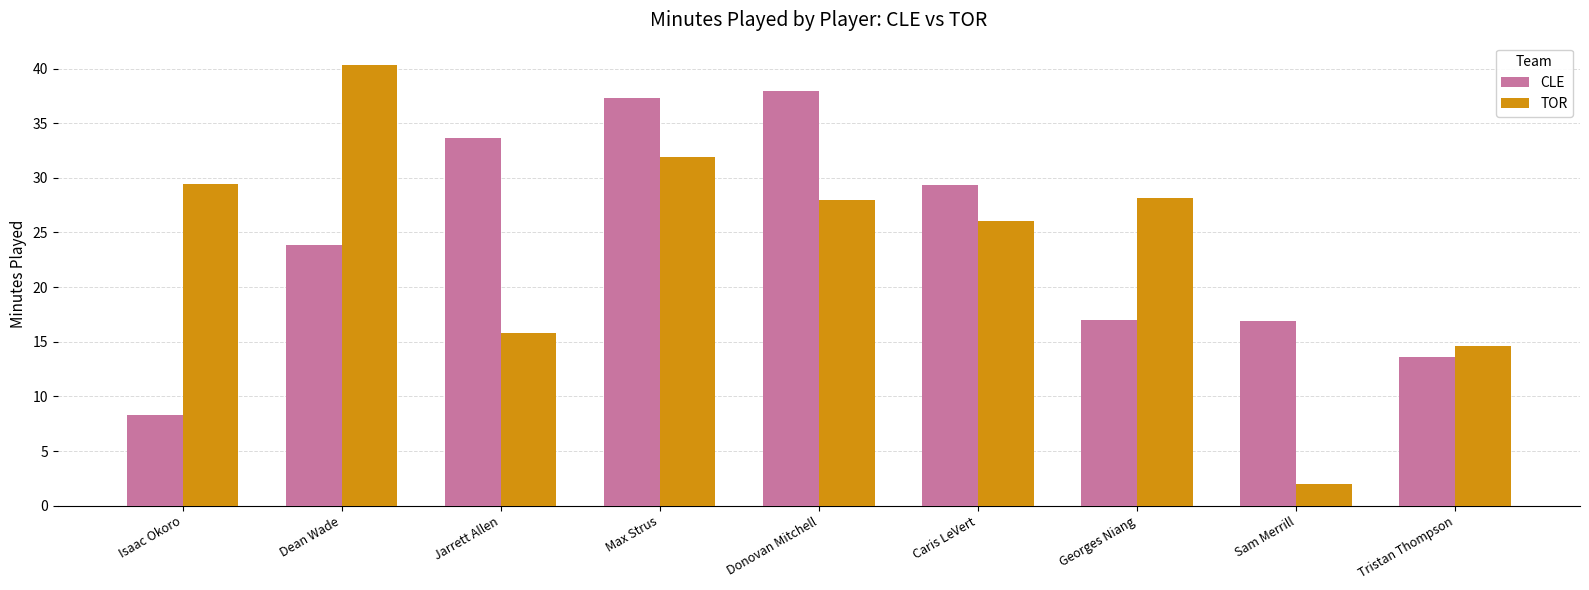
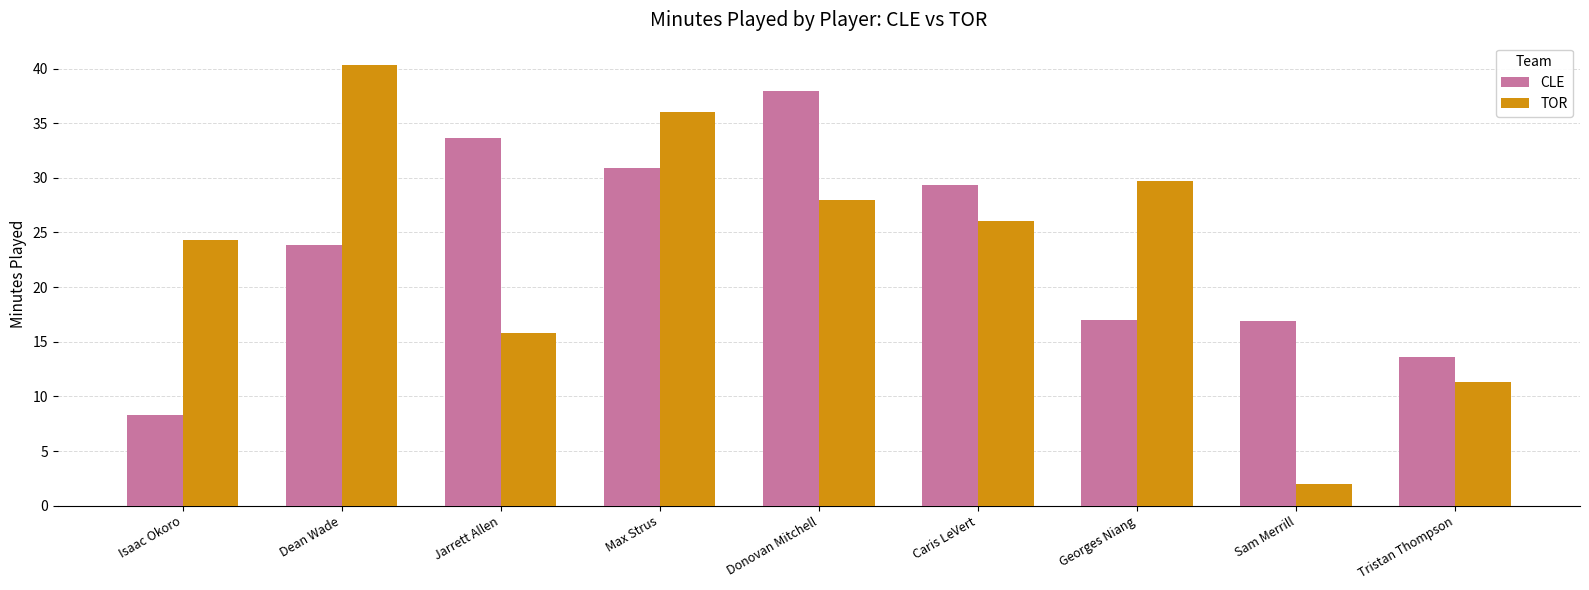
  {
    "CLE": {
      "Isaac Okoro": 8.3,
      "Dean Wade": 23.8,
      "Jarrett Allen": 33.6,
-     "Max Strus": 37.4,
+     "Max Strus": 30.9,
      "Donovan Mitchell": 38.0,
      "Caris LeVert": 29.3,
      "Georges Niang": 17.0,
      "Sam Merrill": 16.9,
      "Tristan Thompson": 13.6
    },
    "TOR": {
-     "Isaac Okoro": 29.4,
+     "Isaac Okoro": 24.3,
      "Dean Wade": 40.4,
      "Jarrett Allen": 15.8,
-     "Max Strus": 31.9,
+     "Max Strus": 36.0,
      "Donovan Mitchell": 28.0,
      "Caris LeVert": 26.1,
-     "Georges Niang": 28.2,
+     "Georges Niang": 29.7,
      "Sam Merrill": 2.0,
-     "Tristan Thompson": 14.6
+     "Tristan Thompson": 11.4
    }
  }
